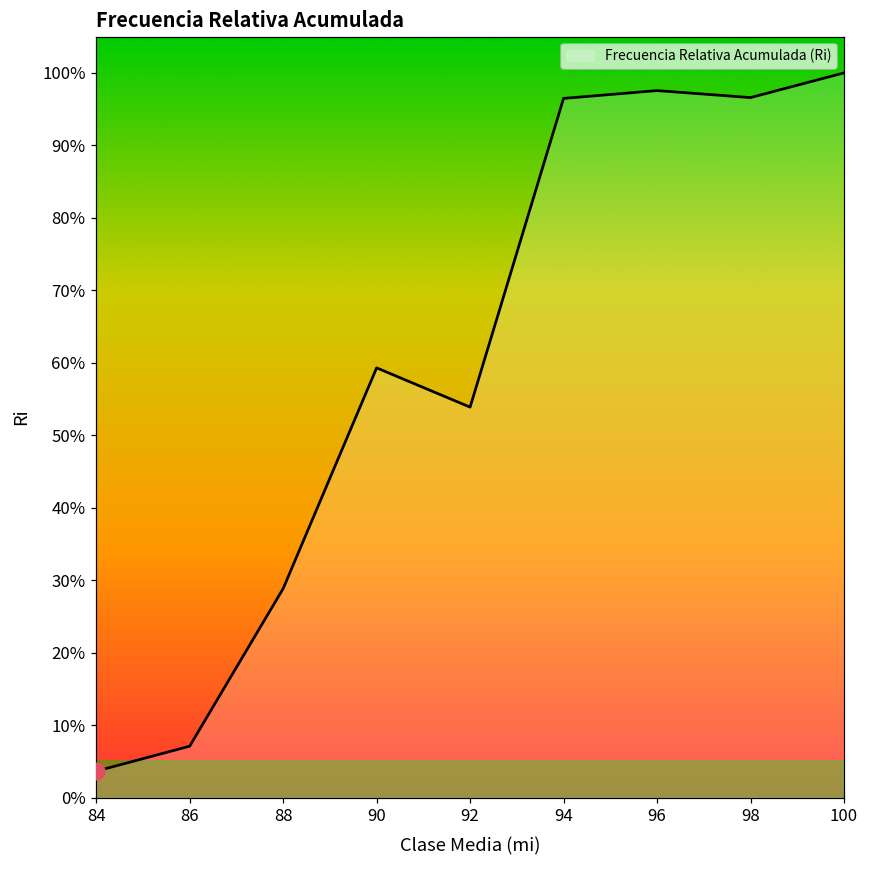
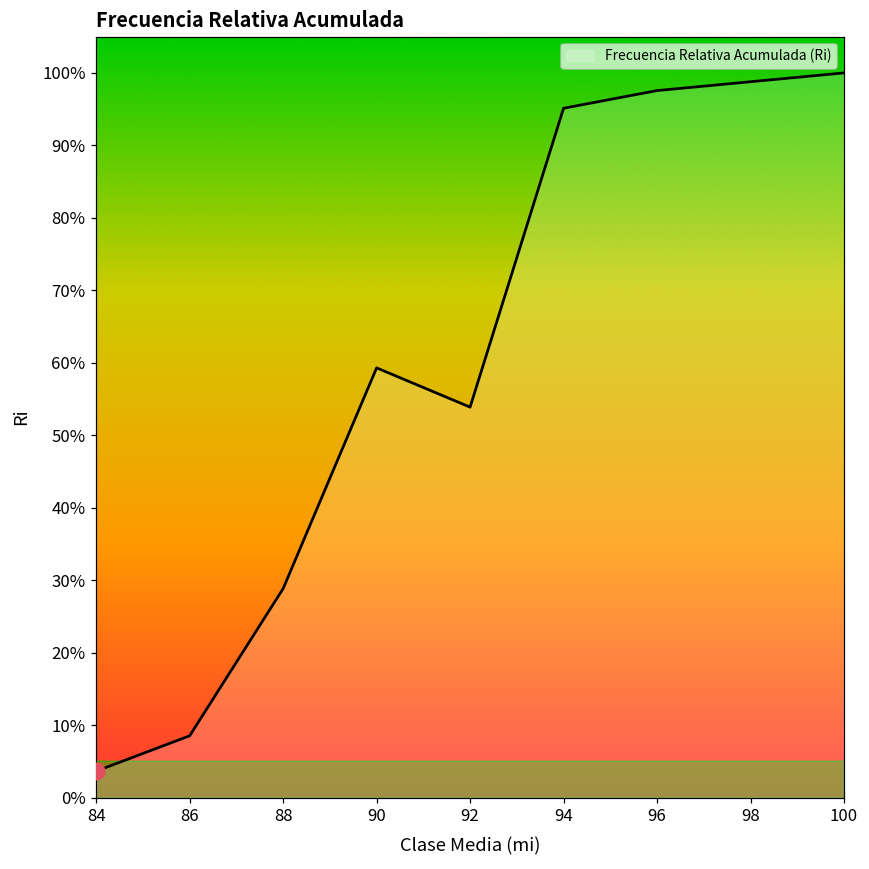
  {
    "Frecuencia Relativa Acumulada (Ri)": {
-     "86": "7%",
+     "86": "9%",
      "88": "29%",
      "90": "59%",
      "92": "54%",
-     "94": "96%",
+     "94": "95%",
      "96": "98%",
-     "98": "97%",
+     "98": "99%",
      "100": "100%"
    }
  }
